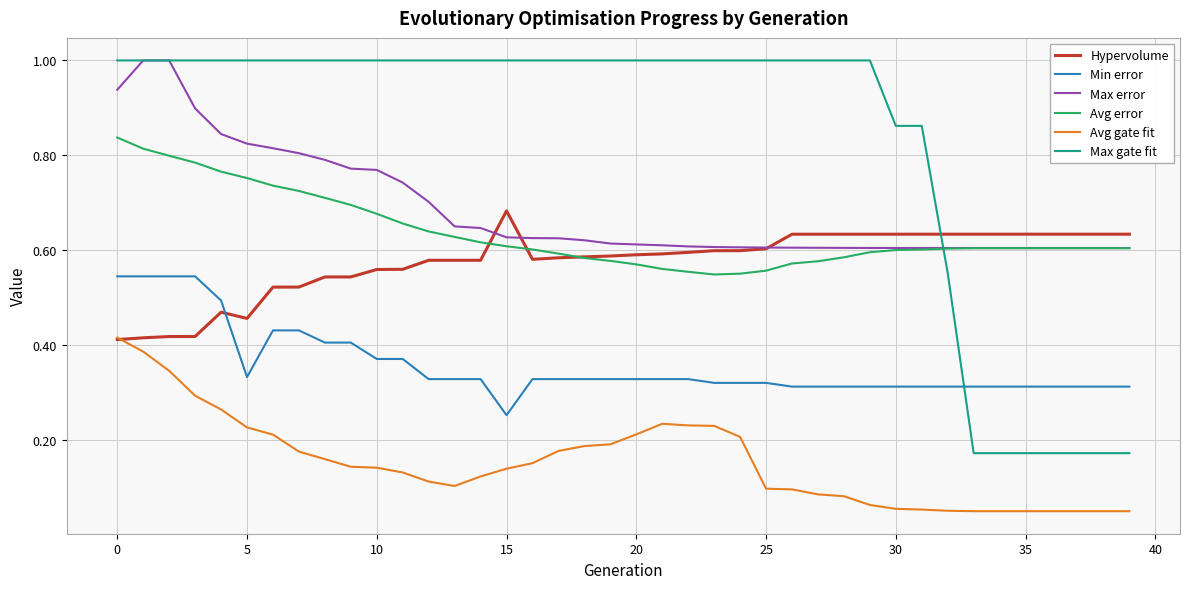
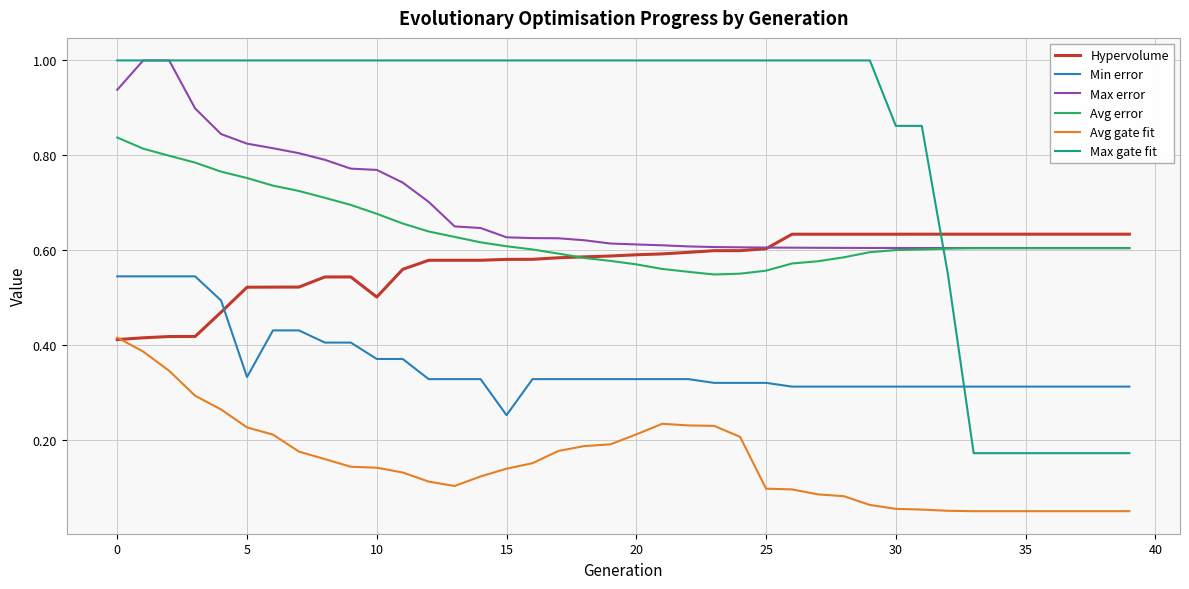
  {
    "Hypervolume": {
-     "5": 0.46,
-     "10": 0.56,
-     "15": 0.68,
+     "5": 0.52,
+     "10": 0.50,
+     "15": 0.58,
      "20": 0.59,
      "30": 0.63,
      "35": 0.63
    },
    "Min error": {
      "0": 0.54,
      "5": 0.33,
      "10": 0.37,
      "15": 0.25,
      "20": 0.33,
      "25": 0.32,
      "30": 0.31,
      "35": 0.31
    },
    "Max error": {
      "0": 0.94,
      "5": 0.82,
      "10": 0.77,
      "15": 0.63,
      "20": 0.61
    },
    "Avg gate fit": {
      "5": 0.23,
      "10": 0.14,
      "15": 0.14,
      "20": 0.21,
      "25": 0.10,
      "30": 0.06,
      "35": 0.05
    }
  }
